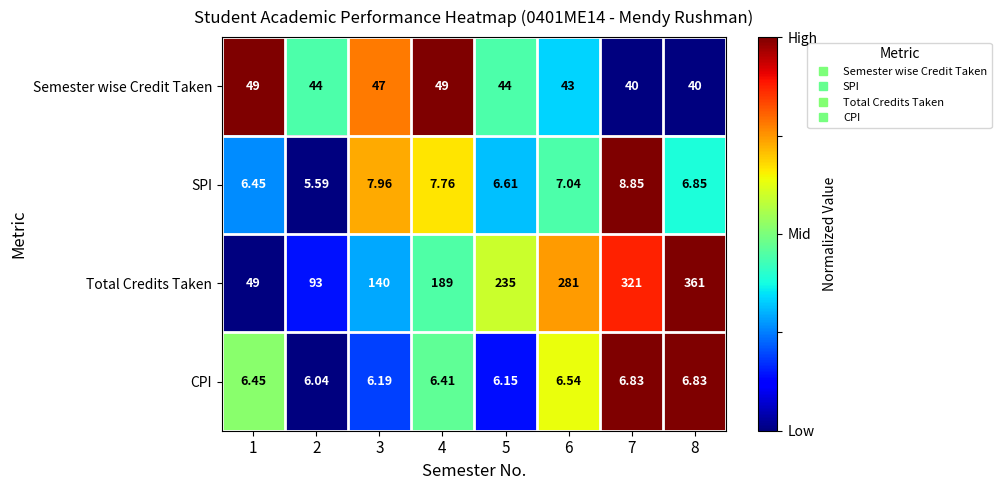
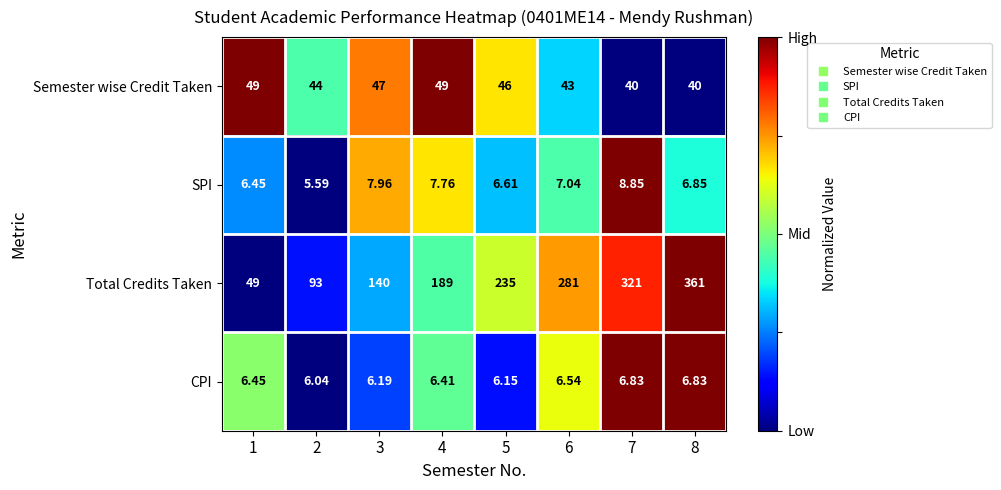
  {
    "Semester wise Credit Taken": {
      "1": 49,
      "2": 44,
      "3": 47,
      "4": 49,
-     "5": 44,
+     "5": 46,
      "6": 43,
      "7": 40,
      "8": 40
    },
    "SPI": {
      "1": 6.45,
      "2": 5.59,
      "3": 7.96,
      "4": 7.76,
      "5": 6.61,
      "6": 7.04,
      "7": 8.85,
      "8": 6.85
    },
    "Total Credits Taken": {
      "1": 49,
      "2": 93,
      "3": 140,
      "4": 189,
      "5": 235,
      "6": 281,
      "7": 321,
      "8": 361
    },
    "CPI": {
      "1": 6.45,
      "2": 6.04,
      "3": 6.19,
      "4": 6.41,
      "5": 6.15,
      "6": 6.54,
      "7": 6.83,
      "8": 6.83
    }
  }
